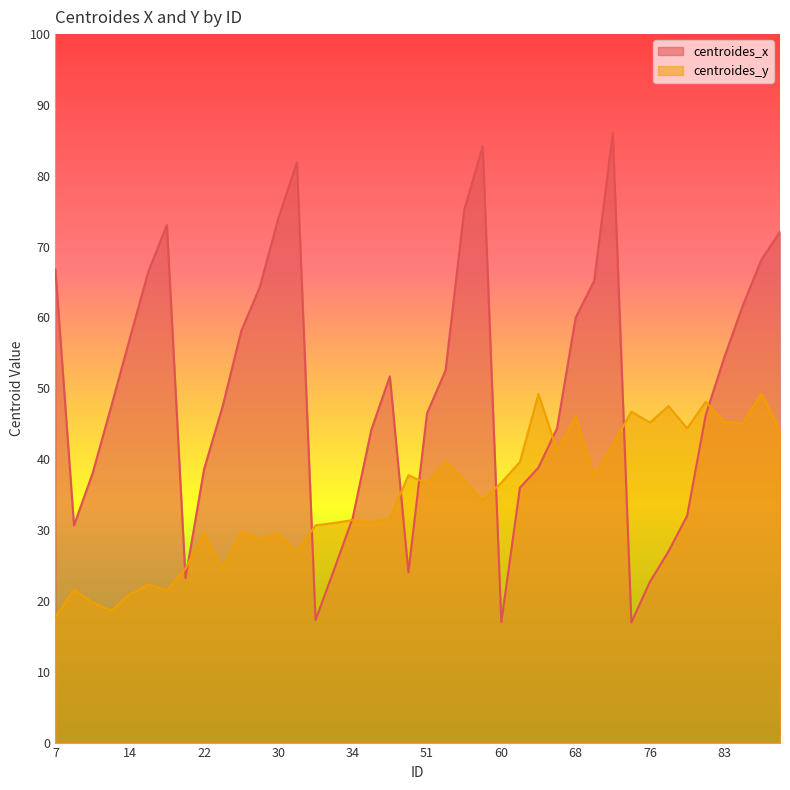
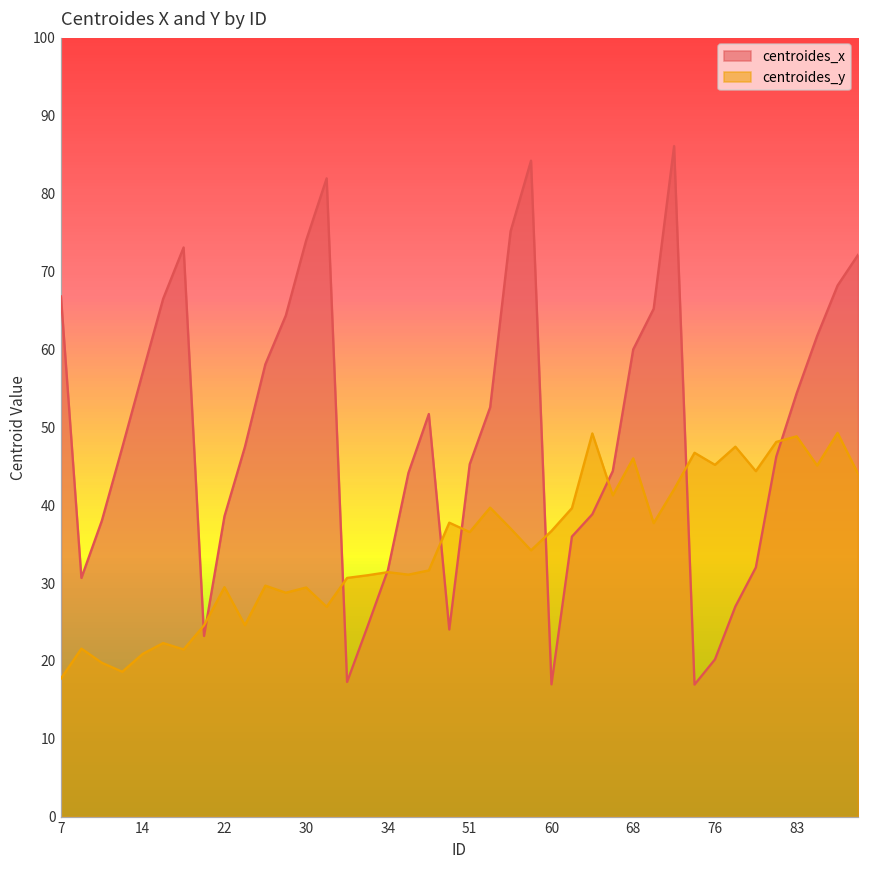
  {
    "centroides_x": {
-     "51": 46,
+     "51": 45,
      "60": 17,
      "68": 60,
-     "76": 23,
+     "76": 20,
      "83": 54
    },
    "centroides_y": {
      "51": 37,
      "60": 37,
      "68": 46,
      "76": 45,
-     "83": 45
+     "83": 49
    }
  }
